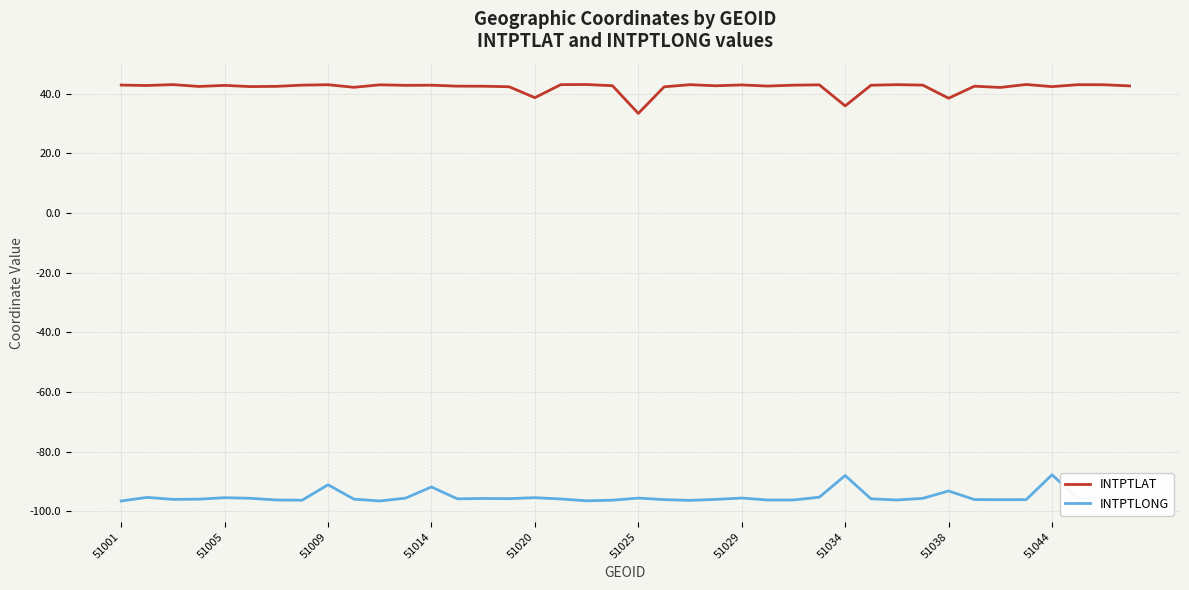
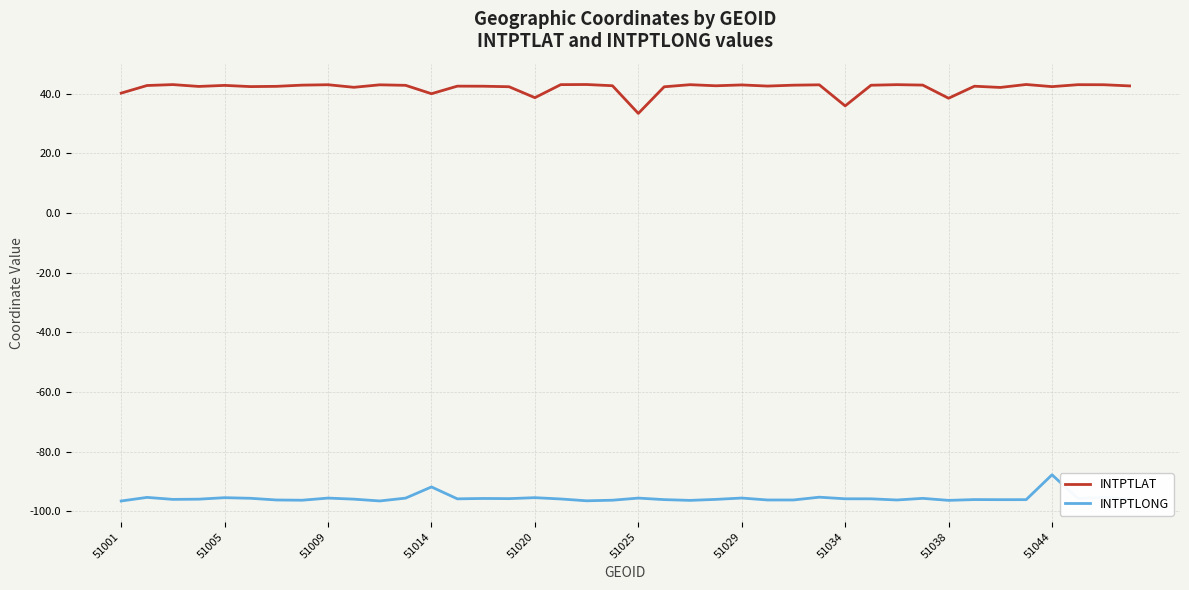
  {
    "INTPTLAT": {
-     "51001": 43,
+     "51001": 40,
      "51005": 43,
      "51009": 43,
-     "51014": 43,
+     "51014": 40,
      "51020": 39,
      "51025": 33,
      "51029": 43,
      "51034": 36,
      "51038": 38,
      "51044": 42
    },
    "INTPTLONG": {
      "51001": -97,
      "51005": -95,
-     "51009": -91,
+     "51009": -96,
      "51014": -92,
      "51020": -95,
      "51025": -96,
      "51029": -96,
-     "51034": -88,
-     "51038": -93,
+     "51034": -96,
+     "51038": -96,
      "51044": -88
    }
  }
